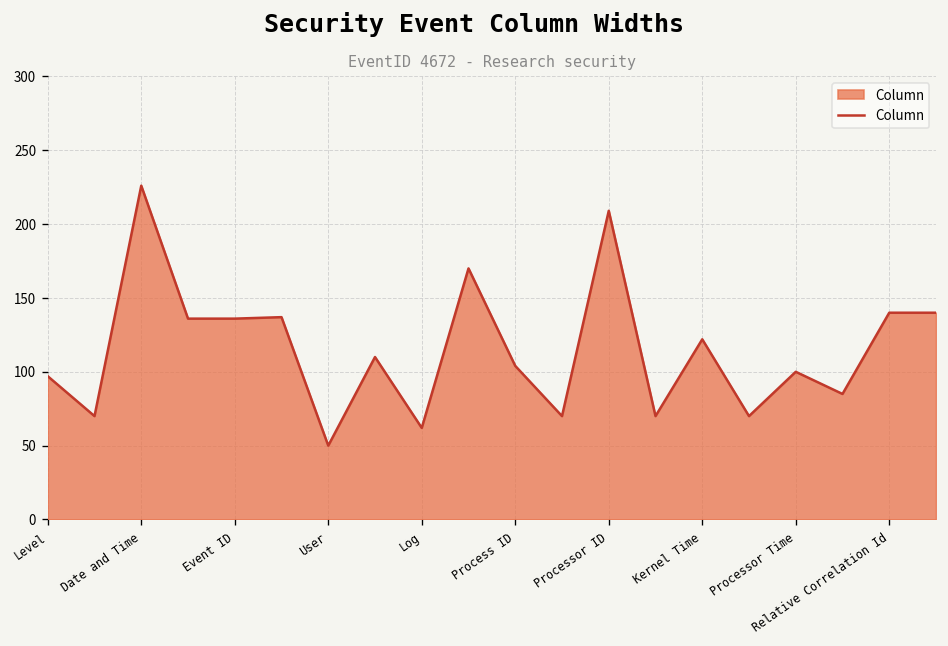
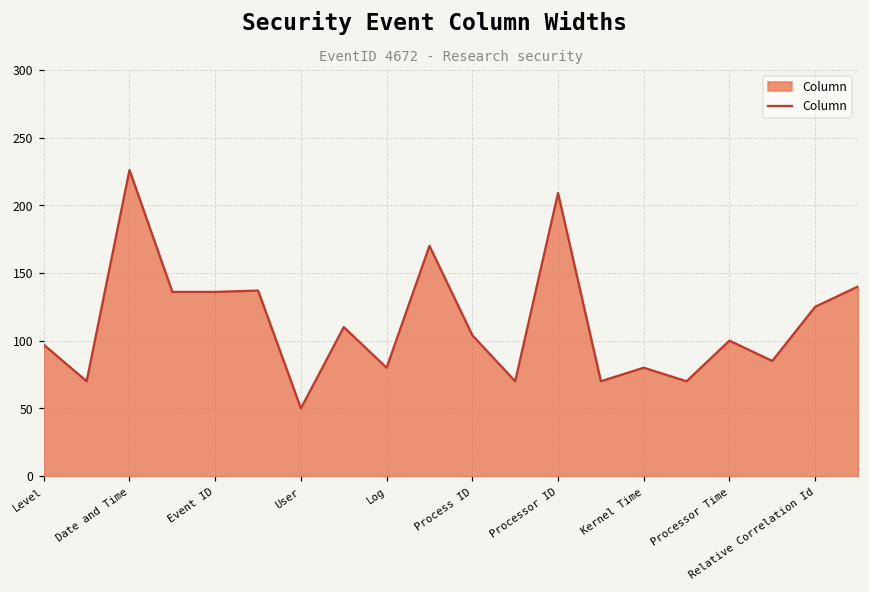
  {
    "Level": 97,
    "Date and Time": 226,
    "Event ID": 136,
    "User": 50,
-   "Log": 62,
+   "Log": 80,
    "Process ID": 104,
    "Processor ID": 209,
-   "Kernel Time": 122,
+   "Kernel Time": 80,
    "Processor Time": 100,
-   "Relative Correlation Id": 140
+   "Relative Correlation Id": 125
  }
